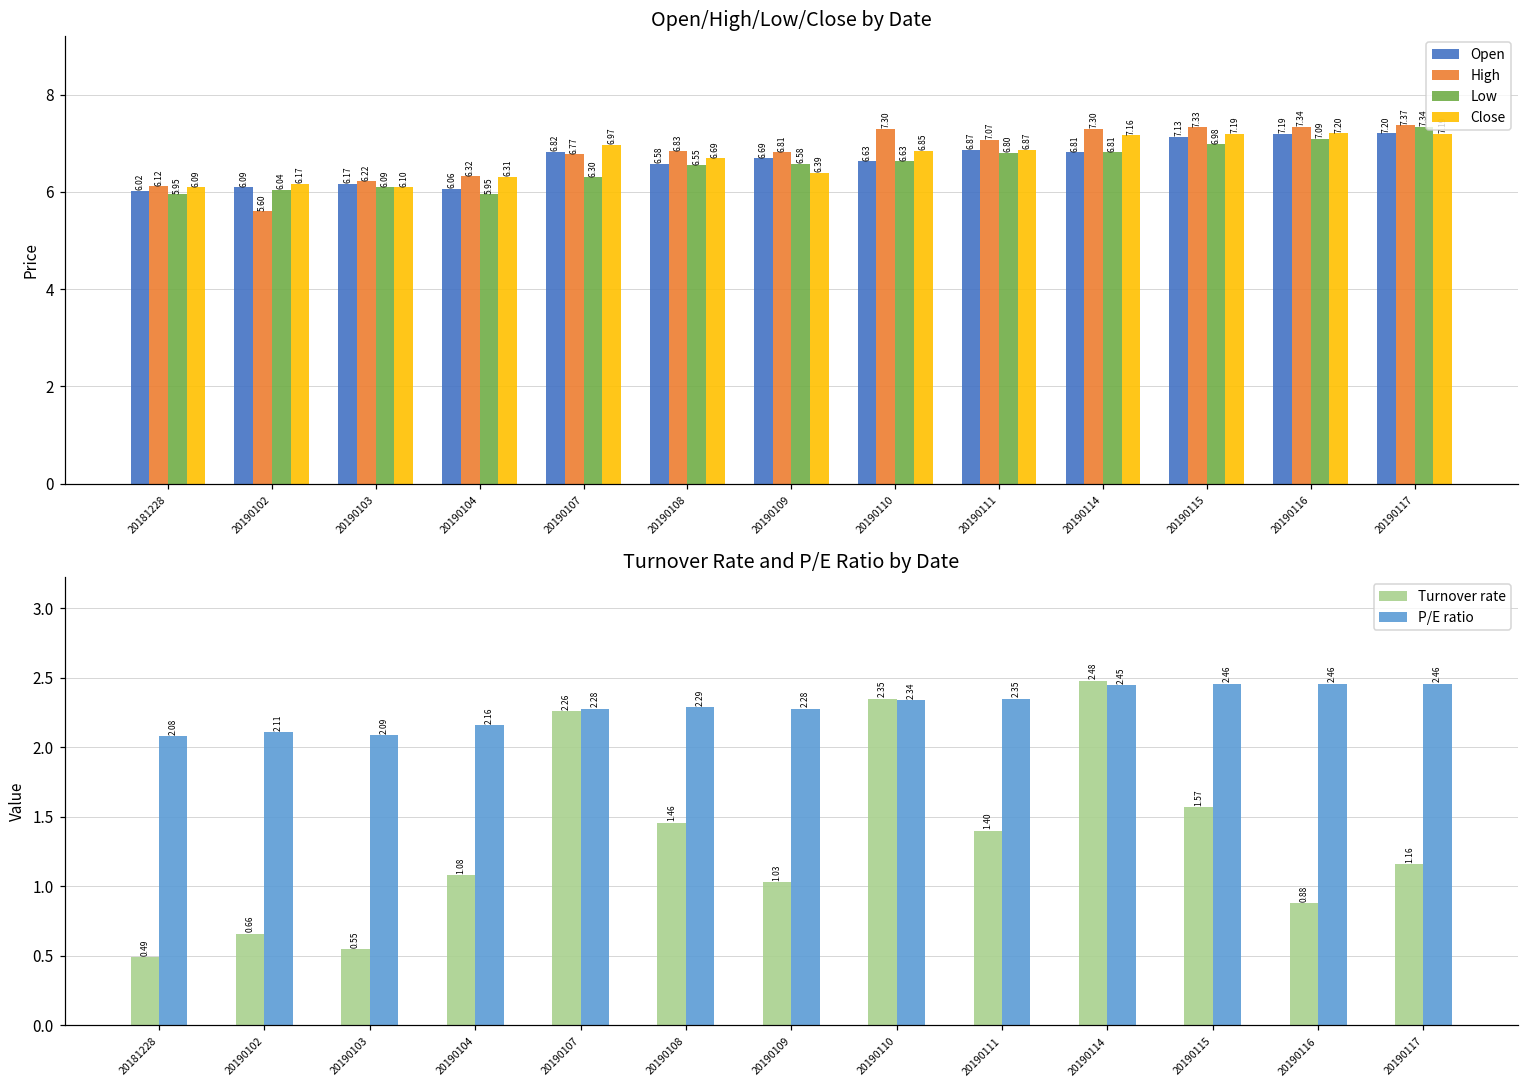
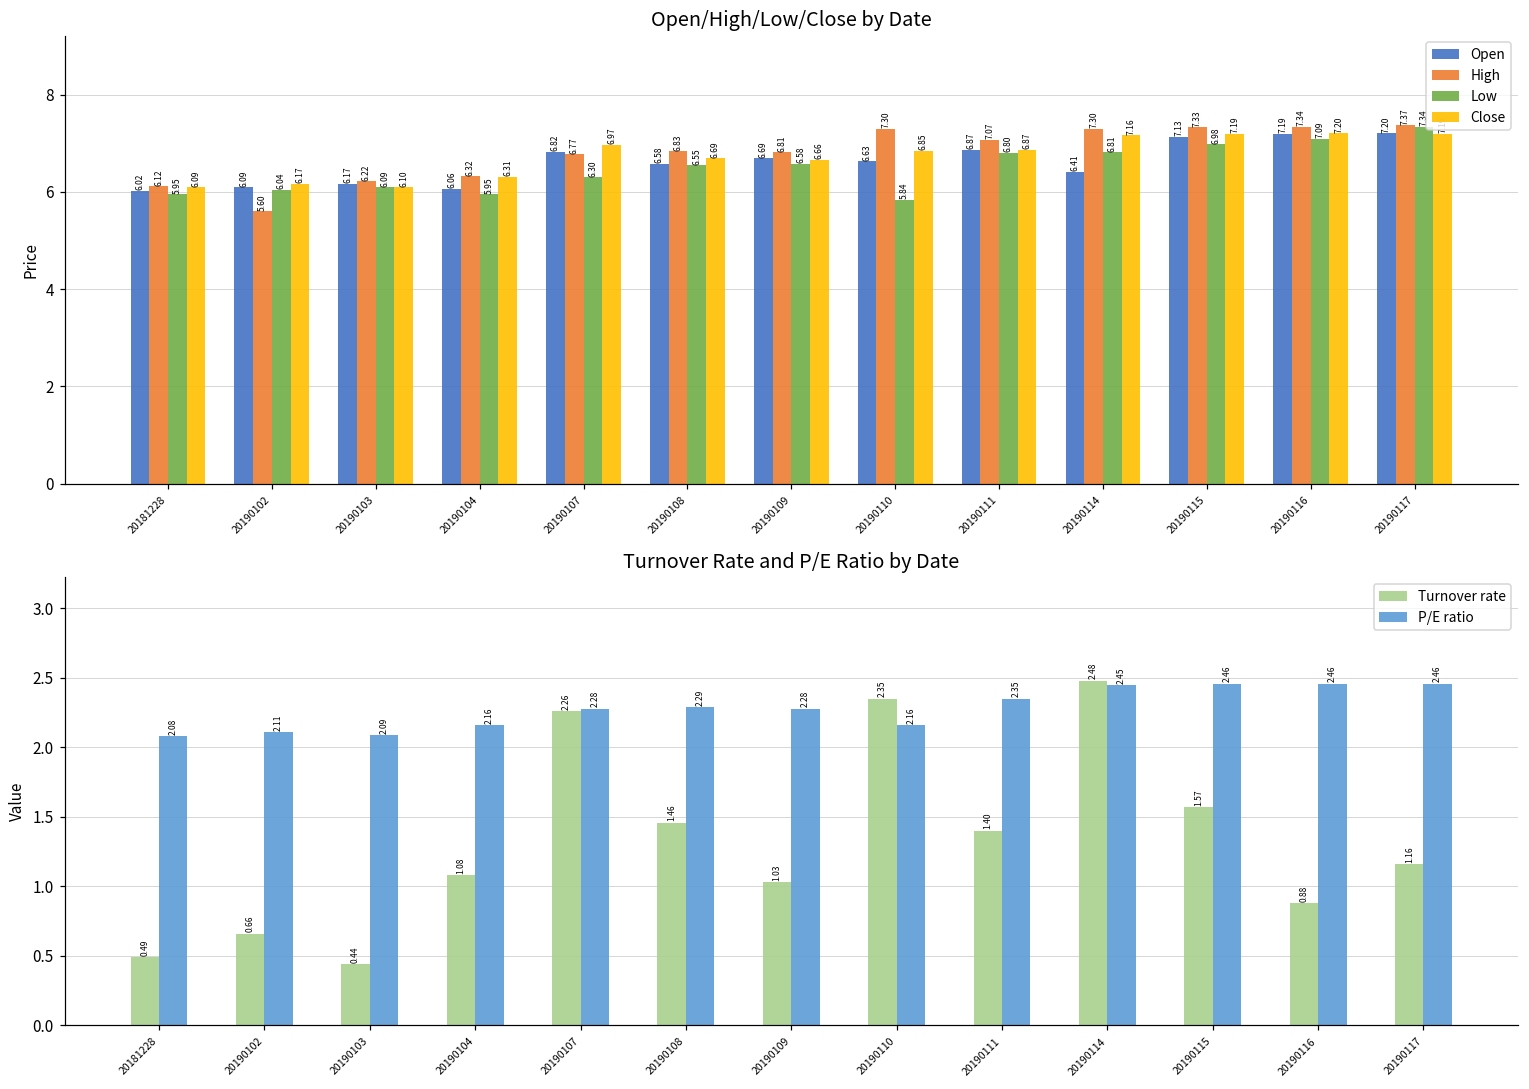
  {
    "Open/High/Low/Close by Date": {
      "Open": {
        "20181228": 6.02,
        "20190102": 6.09,
        "20190103": 6.17,
        "20190104": 6.06,
        "20190107": 6.82,
        "20190108": 6.58,
        "20190109": 6.69,
        "20190110": 6.63,
        "20190111": 6.87,
-       "20190114": 6.81,
+       "20190114": 6.41,
        "20190115": 7.13,
        "20190116": 7.19,
        "20190117": 7.20
      },
      "High": {
        "20181228": 6.12,
        "20190102": 5.60,
        "20190103": 6.22,
        "20190104": 6.32,
        "20190107": 6.77,
        "20190108": 6.83,
        "20190109": 6.81,
        "20190110": 7.30,
        "20190111": 7.07,
        "20190114": 7.30,
        "20190115": 7.33,
        "20190116": 7.34,
        "20190117": 7.37
      },
      "Low": {
        "20181228": 5.95,
        "20190102": 6.04,
        "20190103": 6.09,
        "20190104": 5.95,
        "20190107": 6.30,
        "20190108": 6.55,
        "20190109": 6.58,
-       "20190110": 6.63,
+       "20190110": 5.84,
        "20190111": 6.80,
        "20190114": 6.81,
        "20190115": 6.98,
        "20190116": 7.09
      },
      "Close": {
        "20181228": 6.09,
        "20190102": 6.17,
        "20190103": 6.10,
        "20190104": 6.31,
        "20190107": 6.97,
        "20190108": 6.69,
-       "20190109": 6.39,
+       "20190109": 6.66,
        "20190110": 6.85,
        "20190111": 6.87,
        "20190114": 7.16,
        "20190115": 7.19,
        "20190116": 7.20
      }
    },
    "Turnover Rate and P/E Ratio by Date": {
      "Turnover rate": {
        "20181228": 0.49,
        "20190102": 0.66,
-       "20190103": 0.55,
+       "20190103": 0.44,
        "20190104": 1.08,
        "20190107": 2.26,
        "20190108": 1.46,
        "20190109": 1.03,
        "20190110": 2.35,
        "20190111": 1.40,
        "20190114": 2.48,
        "20190115": 1.57,
        "20190116": 0.88,
        "20190117": 1.16
      },
      "P/E ratio": {
        "20181228": 2.08,
        "20190102": 2.11,
        "20190103": 2.09,
        "20190104": 2.16,
        "20190107": 2.28,
        "20190108": 2.29,
        "20190109": 2.28,
-       "20190110": 2.34,
+       "20190110": 2.16,
        "20190111": 2.35,
        "20190114": 2.45,
        "20190115": 2.46,
        "20190116": 2.46,
        "20190117": 2.46
      }
    }
  }
